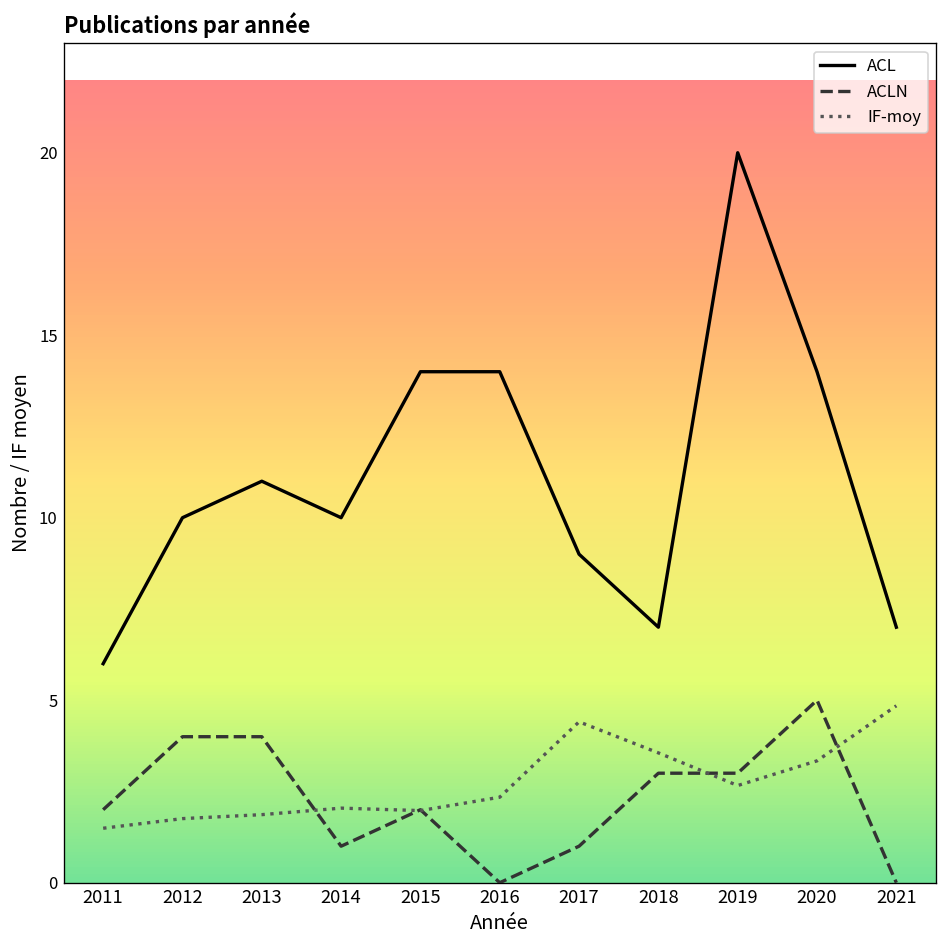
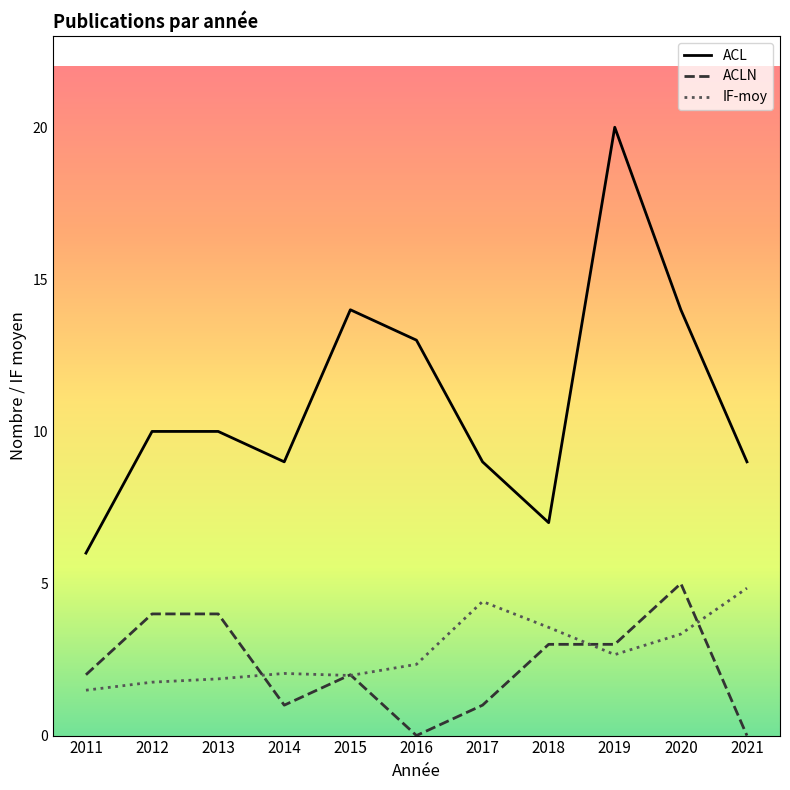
  {
    "ACL": {
      "2011": 6,
      "2012": 10,
-     "2013": 11,
-     "2014": 10,
+     "2013": 10,
+     "2014": 9,
      "2015": 14,
-     "2016": 14,
+     "2016": 13,
      "2017": 9,
      "2018": 7,
      "2019": 20,
      "2020": 14,
-     "2021": 7
+     "2021": 9
    }
  }
